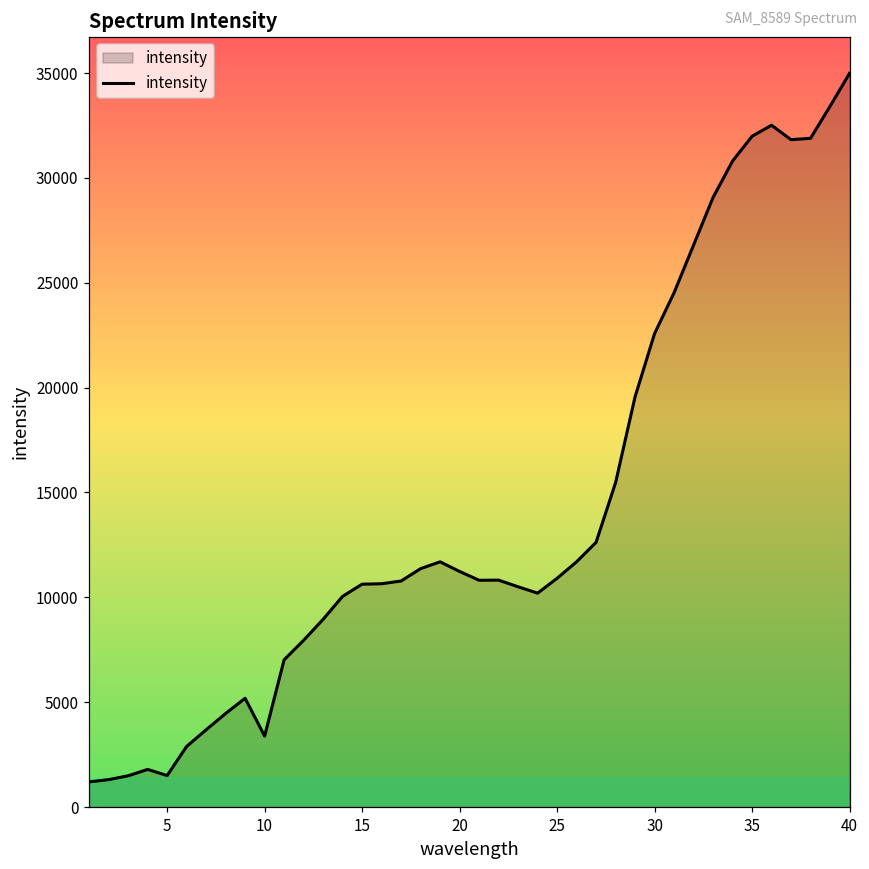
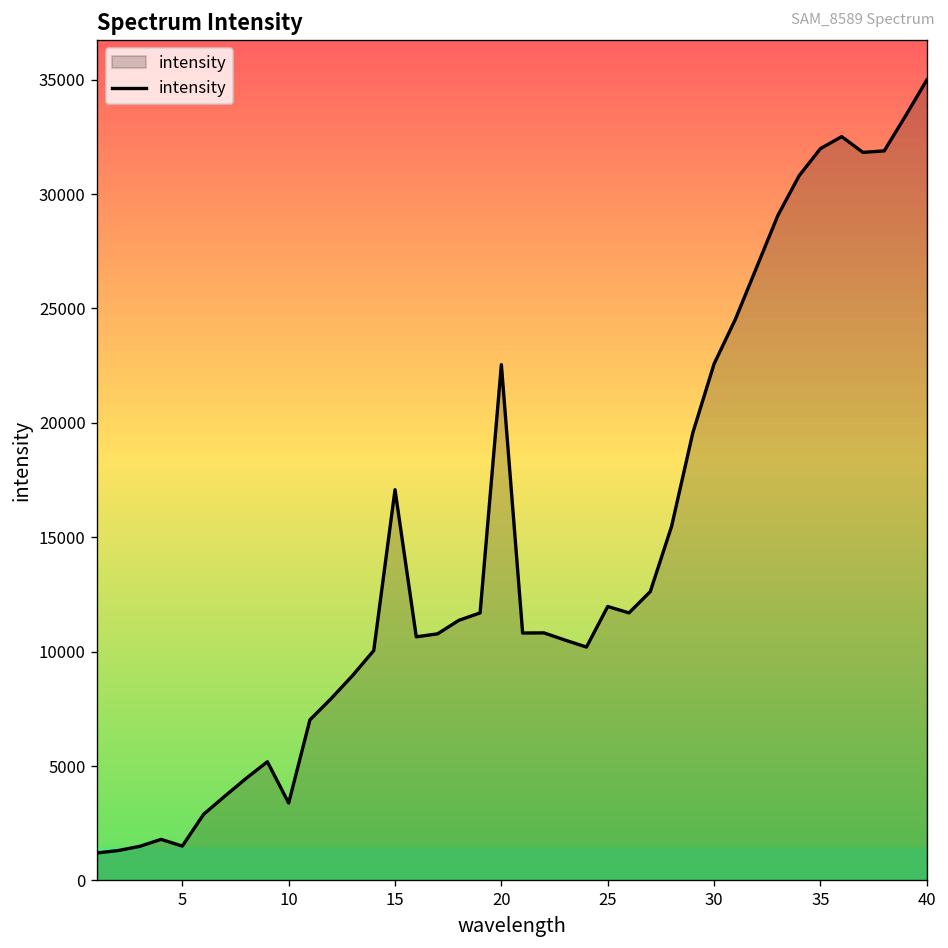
  {
    "5": 1500,
    "10": 3400,
-   "15": 10600,
-   "20": 11200,
-   "25": 10900,
+   "15": 17100,
+   "20": 22500,
+   "25": 12000,
    "30": 22600,
    "35": 32000,
    "40": 35000
  }
